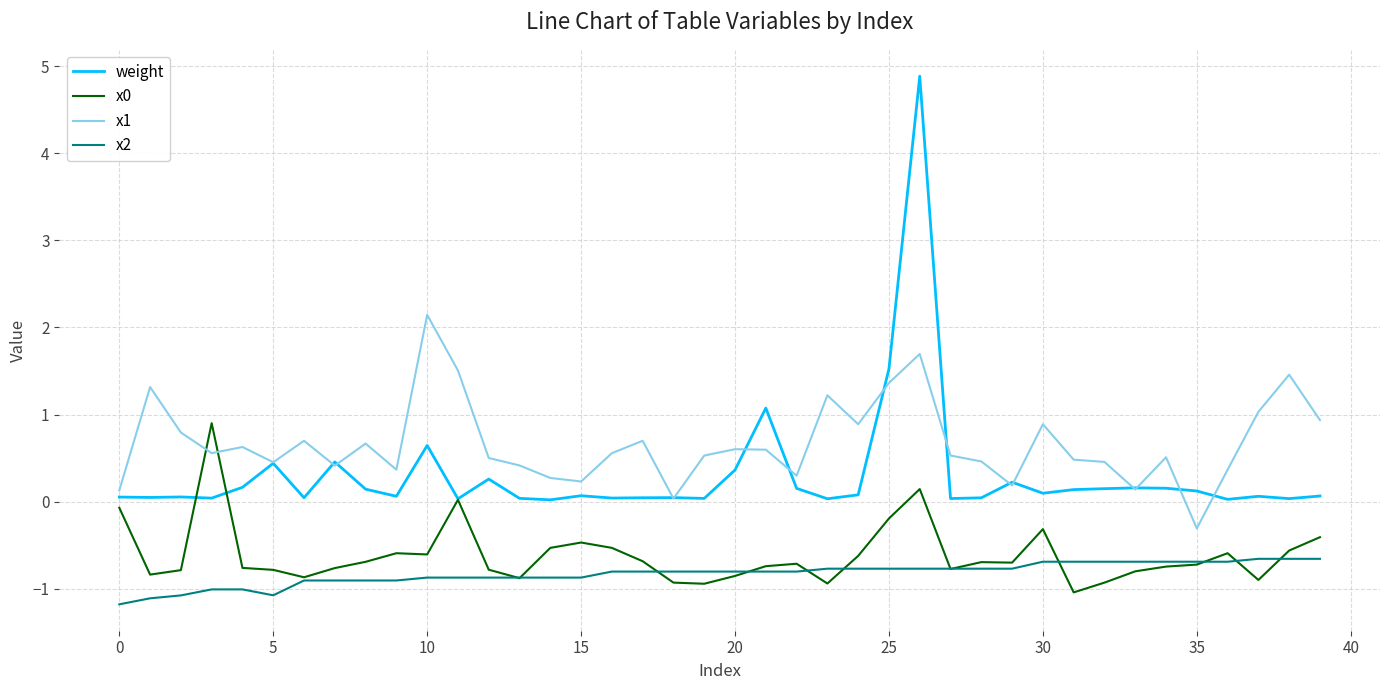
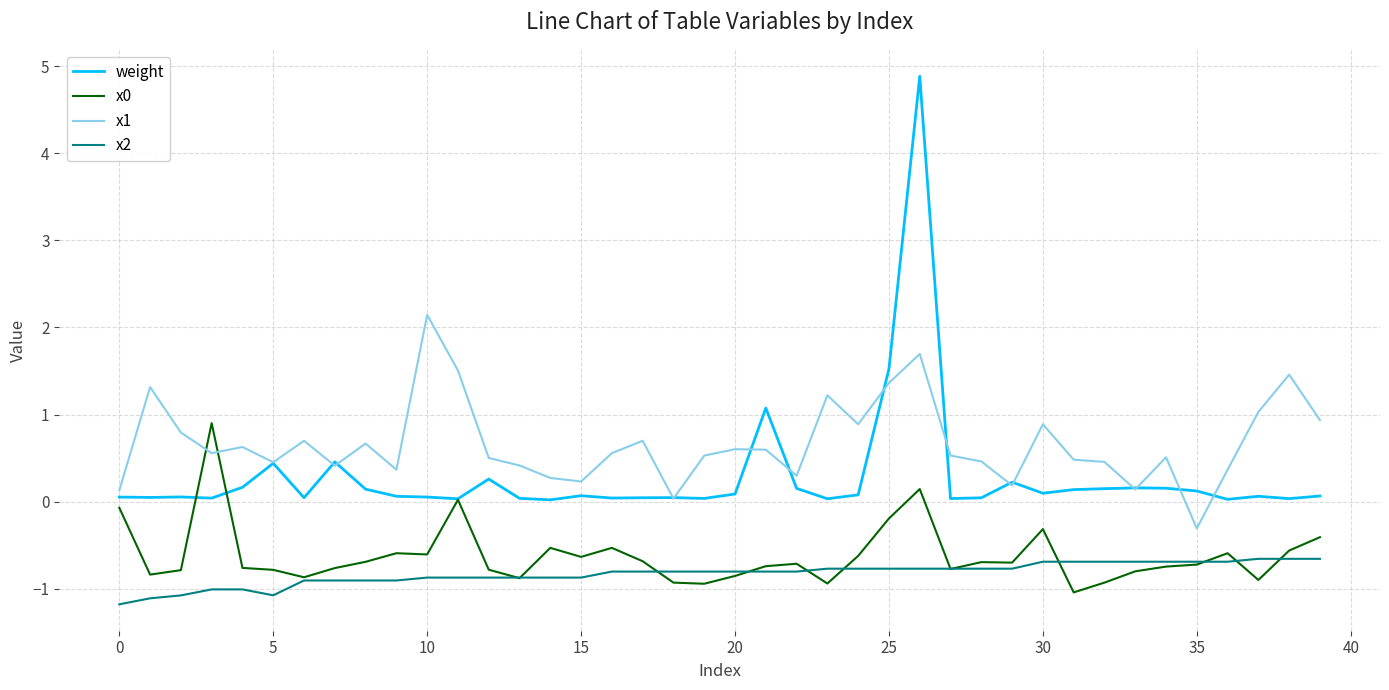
  {
    "weight": {
      "0": 0.1,
-     "10": 0.6,
+     "10": 0.1,
      "15": 0.1,
-     "20": 0.4,
+     "20": 0.1,
      "25": 1.5,
      "30": 0.1,
      "35": 0.1
    },
    "x0": {
      "0": -0.1,
      "5": -0.8,
      "10": -0.6,
-     "15": -0.5,
+     "15": -0.6,
      "20": -0.9,
      "25": -0.2,
      "30": -0.3,
      "35": -0.7
    },
    "x1": {
      "0": 0.1,
      "10": 2.1,
      "15": 0.2,
      "20": 0.6,
      "25": 1.4,
      "30": 0.9,
      "35": -0.3
    },
    "x2": {
      "0": -1.2,
      "5": -1.1,
      "10": -0.9,
      "15": -0.9,
      "20": -0.8,
      "25": -0.8,
      "30": -0.7,
      "35": -0.7
    }
  }
